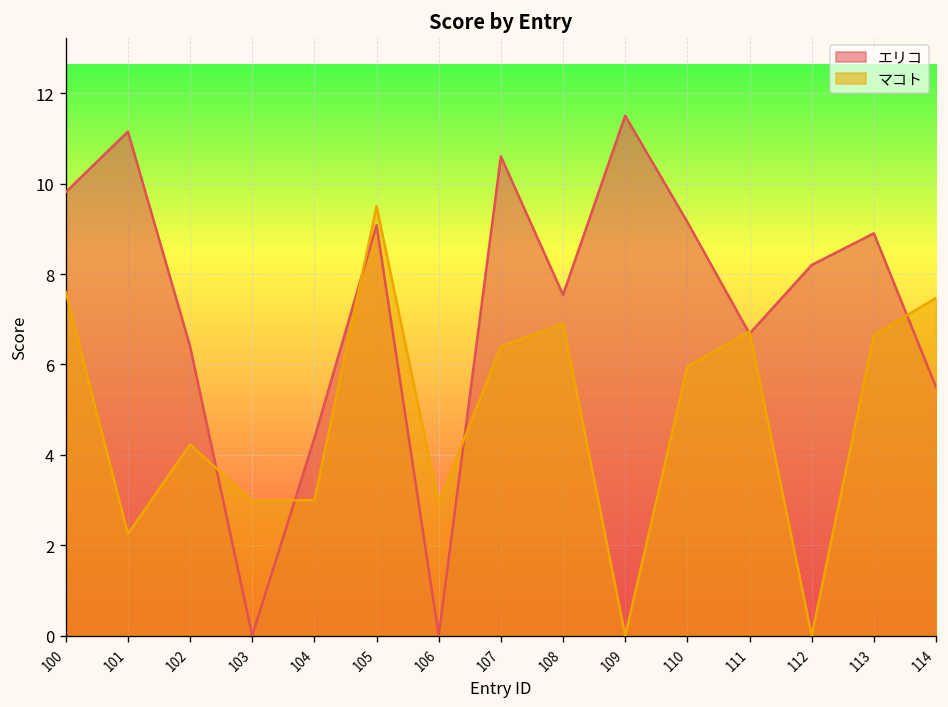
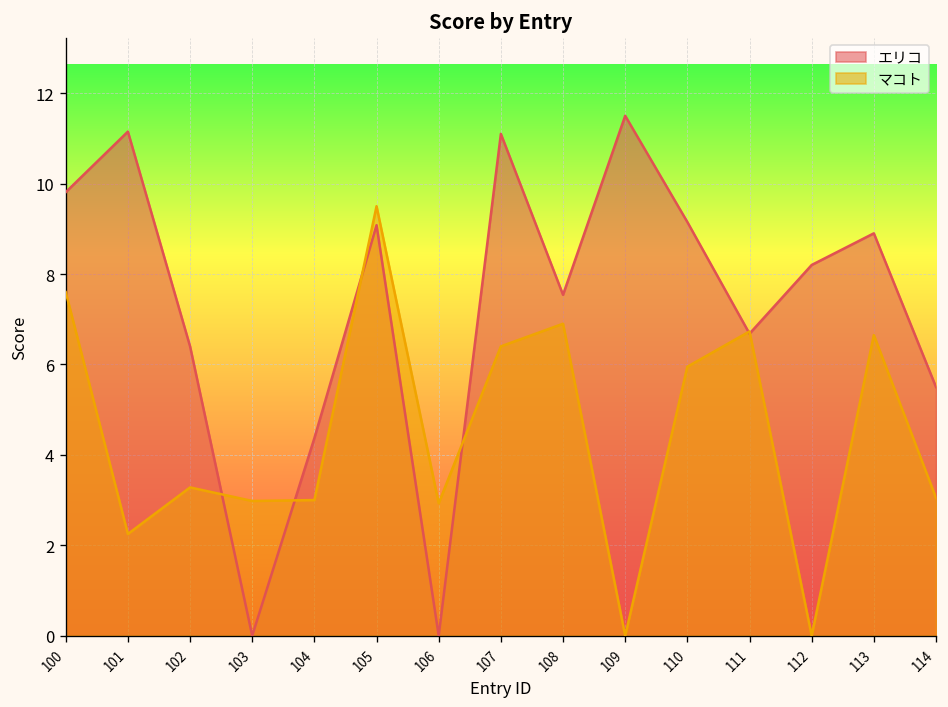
  {
    "エリコ": {
      "100": 9.8,
      "101": 11.2,
      "102": 6.4,
      "103": 0.0,
      "104": 4.4,
      "105": 9.1,
      "106": 0.0,
-     "107": 10.6,
+     "107": 11.1,
      "108": 7.5,
      "109": 11.5,
      "110": 9.2,
      "112": 8.2,
      "113": 8.9,
      "114": 5.5
    },
    "マコト": {
      "100": 7.6,
      "101": 2.3,
-     "102": 4.2,
+     "102": 3.3,
      "103": 3.0,
      "104": 3.0,
      "105": 9.5,
      "106": 2.9,
      "107": 6.4,
      "108": 6.9,
      "109": 0.0,
      "110": 6.0,
      "112": 0.0,
      "113": 6.7,
-     "114": 7.5
+     "114": 3.1
    }
  }
